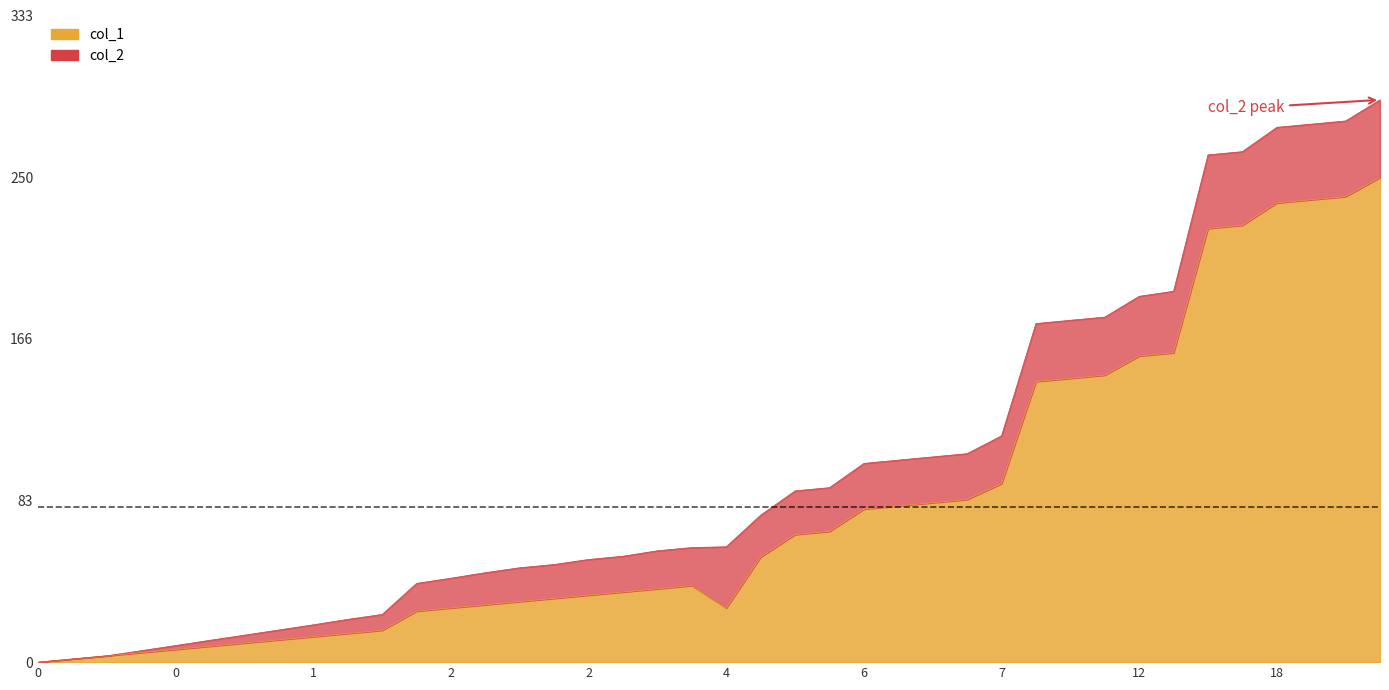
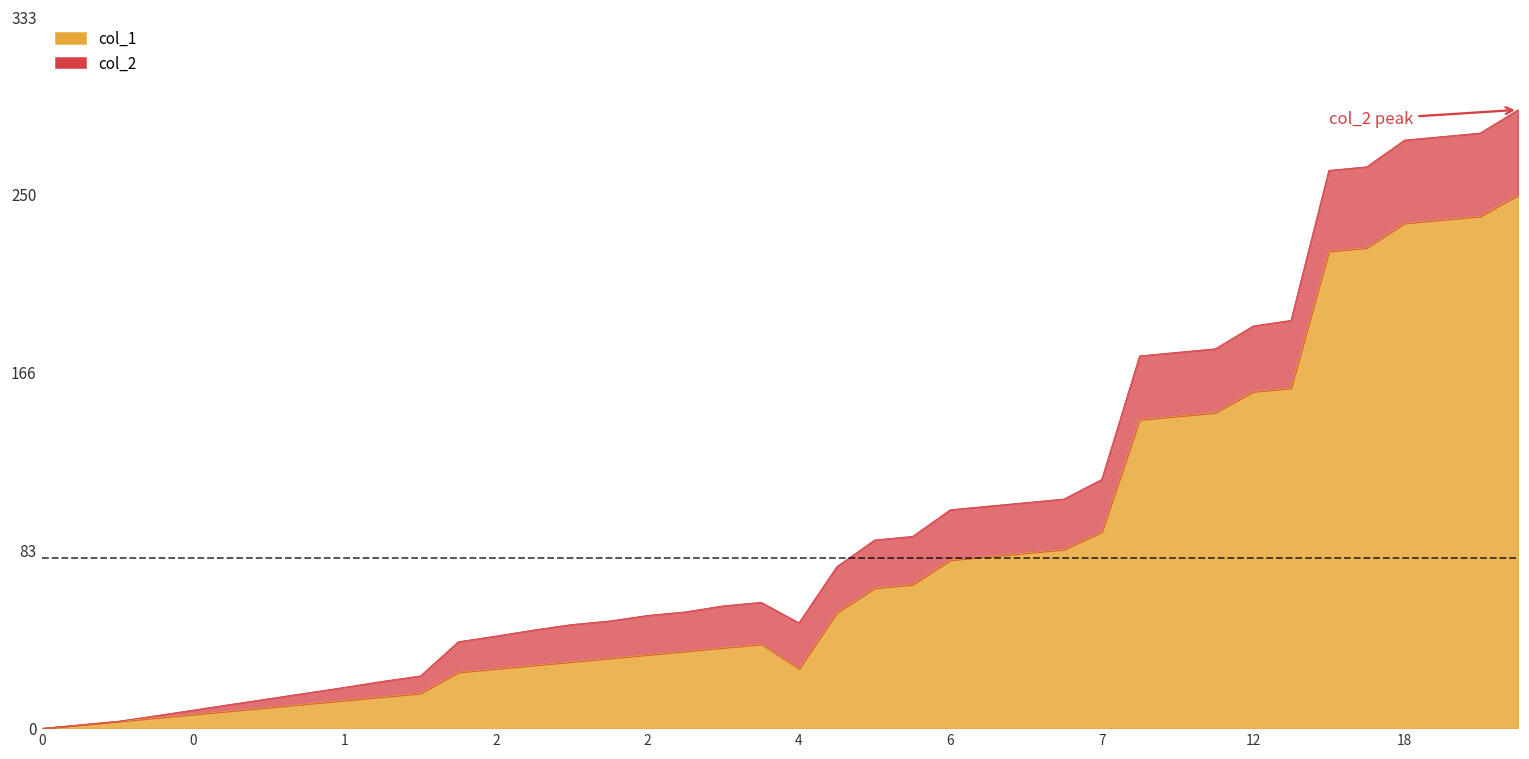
  {
    "col_1": {
      "4": 28,
      "12": 158
    },
    "col_2": {
-     "4": 32,
+     "4": 22,
      "12": 31
    }
  }
